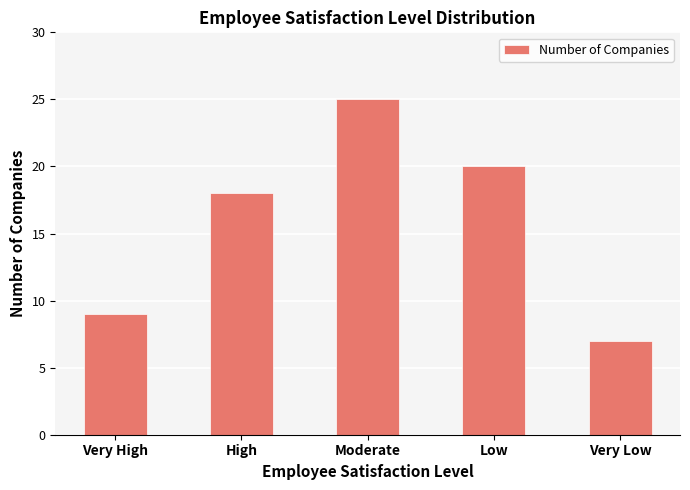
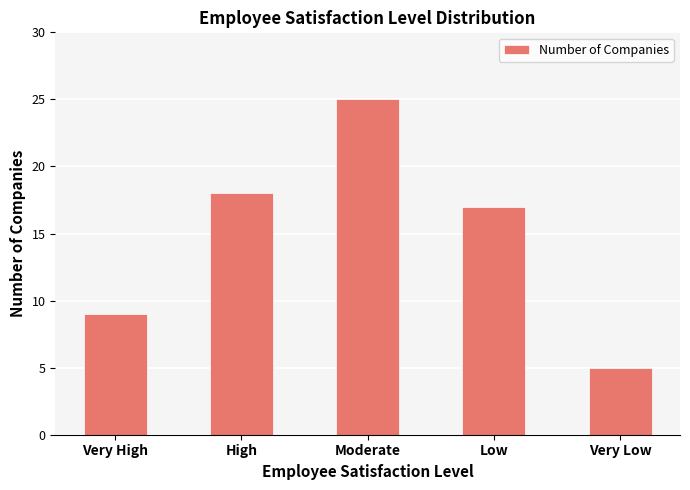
  {
    "Very High": 9,
    "High": 18,
    "Moderate": 25,
-   "Low": 20,
-   "Very Low": 7
+   "Low": 17,
+   "Very Low": 5
  }
